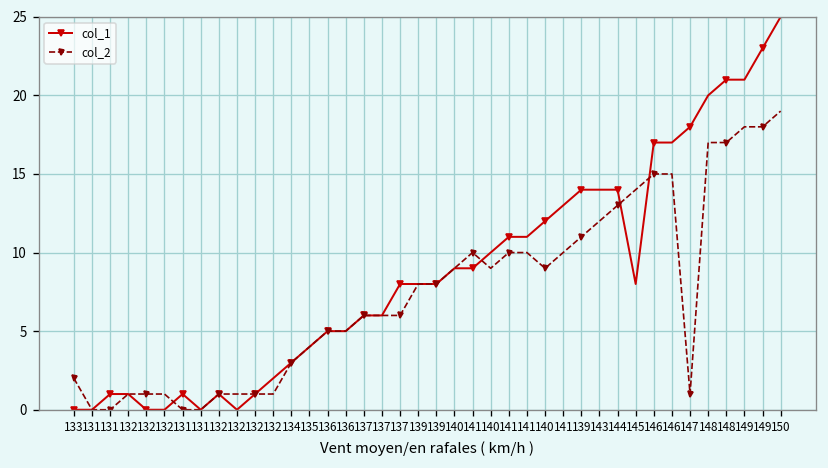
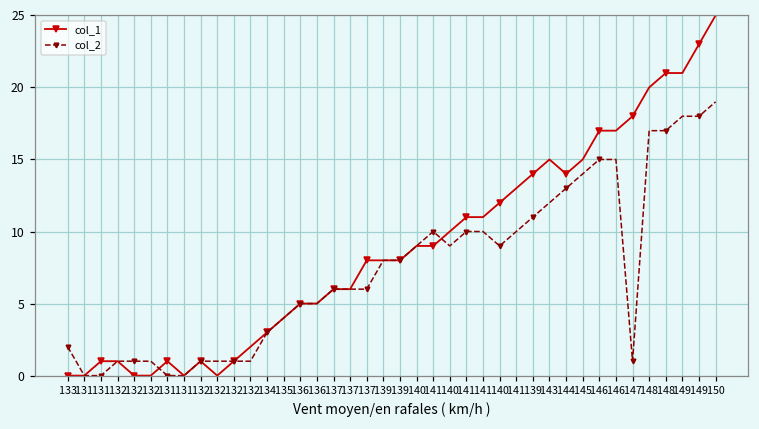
  {
    "col_1": {
      "133": 0.0,
-     "143": 14.0,
+     "143": 15.0,
      "144": 14.0,
-     "145": 8.0,
+     "145": 15.0,
      "147": 18.0,
      "150": 25.0
    },
    "col_2": {
      "133": 2.0,
      "143": 12.0,
      "144": 13.0,
      "145": 14.0,
      "147": 1.0,
      "150": 19.0
    }
  }
